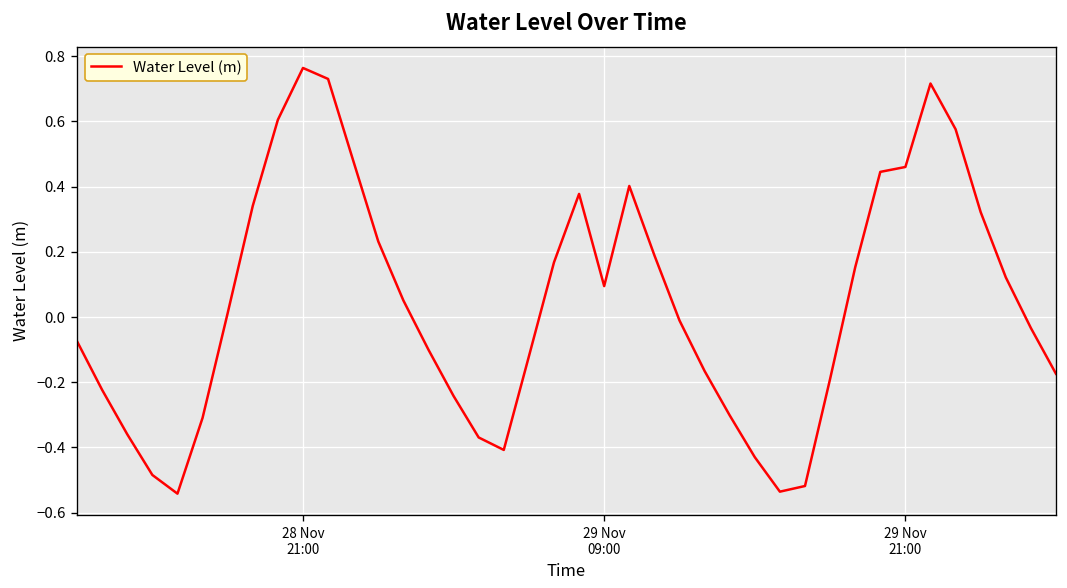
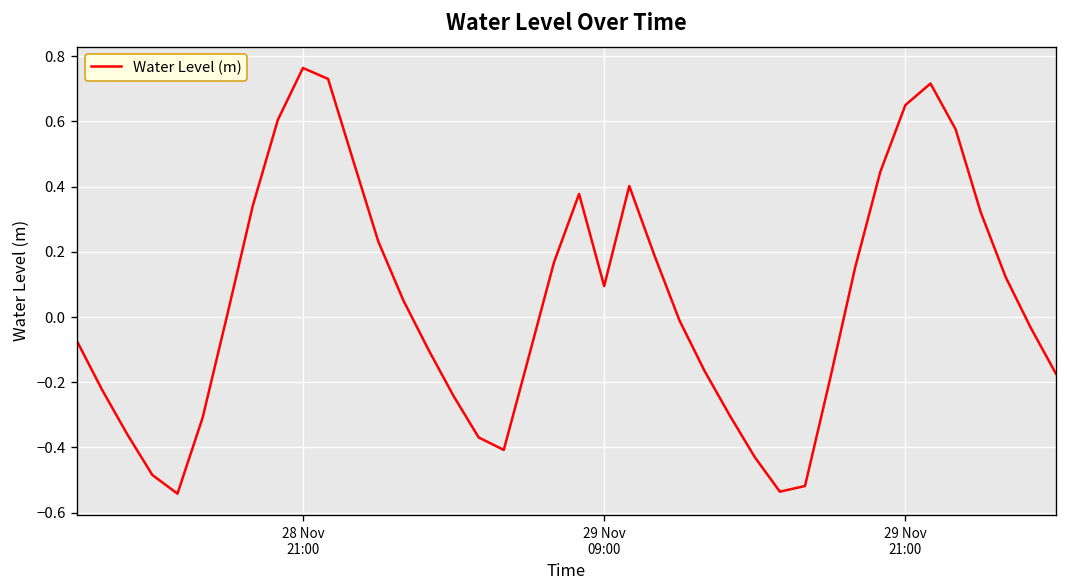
  {
    "28 Nov 21:00": 0.76,
    "29 Nov 09:00": 0.09,
-   "29 Nov 21:00": 0.46
+   "29 Nov 21:00": 0.65
  }
